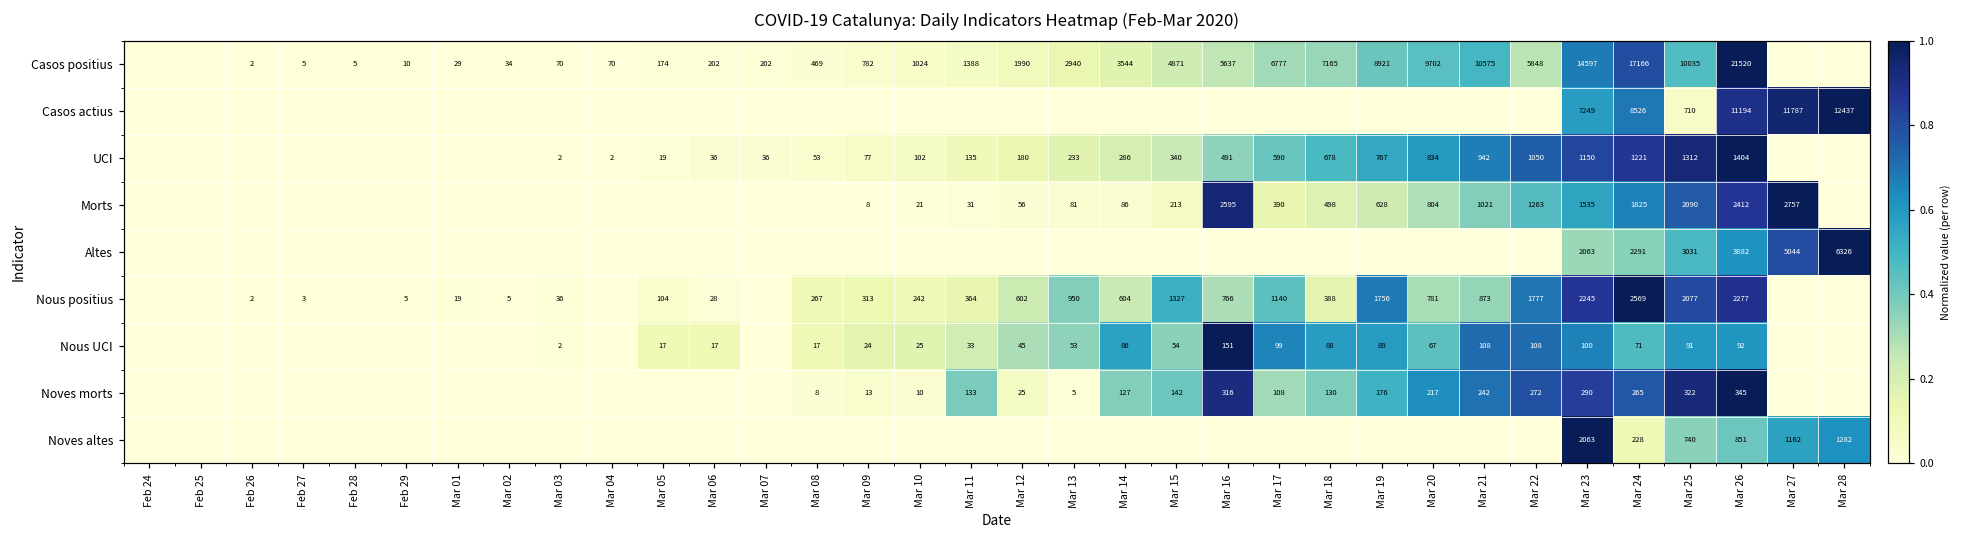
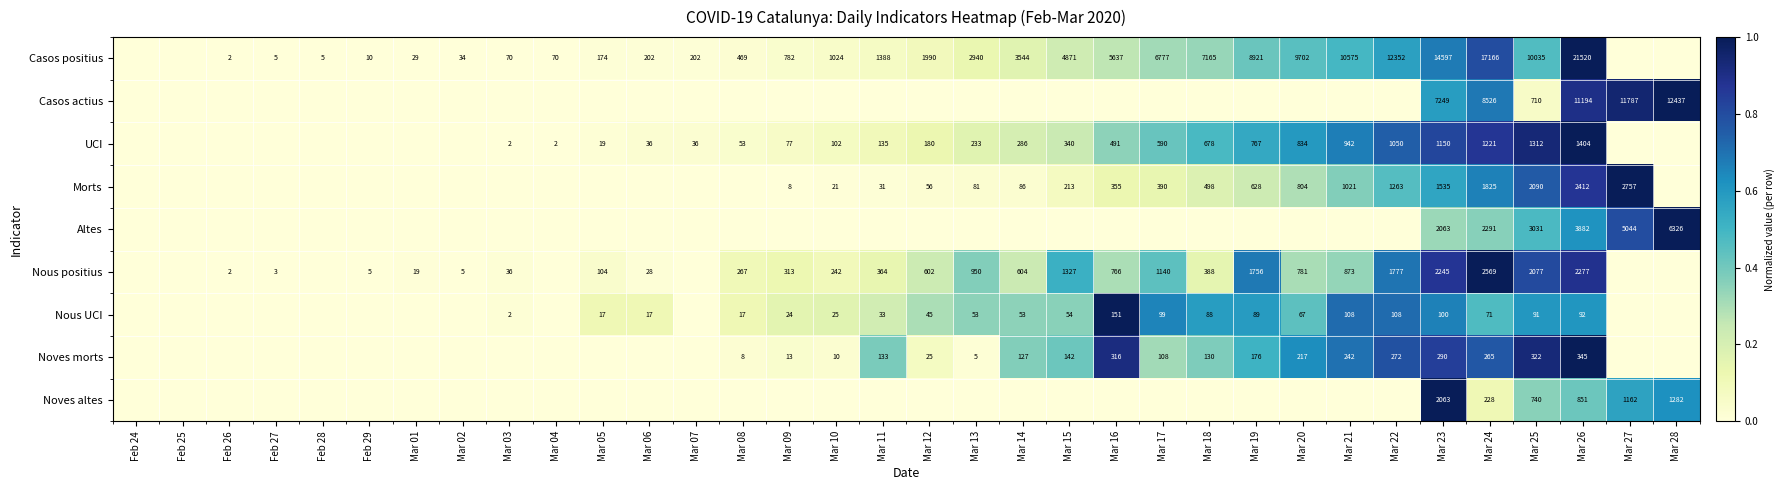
  {
    "Casos positius": {
      "Feb 26": 2,
      "Feb 27": 5,
      "Feb 28": 5,
      "Feb 29": 10,
      "Mar 01": 29,
      "Mar 02": 34,
      "Mar 03": 70,
      "Mar 04": 70,
      "Mar 05": 174,
      "Mar 06": 202,
      "Mar 07": 202,
      "Mar 08": 469,
      "Mar 09": 782,
      "Mar 10": 1024,
      "Mar 11": 1388,
      "Mar 12": 1990,
      "Mar 13": 2940,
      "Mar 14": 3544,
      "Mar 15": 4871,
      "Mar 16": 5637,
      "Mar 17": 6777,
      "Mar 18": 7165,
      "Mar 19": 8921,
      "Mar 20": 9702,
      "Mar 21": 10575,
-     "Mar 22": 5848,
+     "Mar 22": 12352,
      "Mar 23": 14597,
      "Mar 24": 17166,
      "Mar 25": 10035,
      "Mar 26": 21520
    },
    "Casos actius": {
      "Mar 23": 7249,
      "Mar 24": 8526,
      "Mar 25": 710,
      "Mar 26": 11194,
      "Mar 27": 11787,
      "Mar 28": 12437
    },
    "UCI": {
      "Mar 03": 2,
      "Mar 04": 2,
      "Mar 05": 19,
      "Mar 06": 36,
      "Mar 07": 36,
      "Mar 08": 53,
      "Mar 09": 77,
      "Mar 10": 102,
      "Mar 11": 135,
      "Mar 12": 180,
      "Mar 13": 233,
      "Mar 14": 286,
      "Mar 15": 340,
      "Mar 16": 491,
      "Mar 17": 590,
      "Mar 18": 678,
      "Mar 19": 767,
      "Mar 20": 834,
      "Mar 21": 942,
      "Mar 22": 1050,
      "Mar 23": 1150,
      "Mar 24": 1221,
      "Mar 25": 1312,
      "Mar 26": 1404
    },
    "Morts": {
      "Mar 09": 8,
      "Mar 10": 21,
      "Mar 11": 31,
      "Mar 12": 56,
      "Mar 13": 81,
      "Mar 14": 86,
      "Mar 15": 213,
-     "Mar 16": 2595,
+     "Mar 16": 355,
      "Mar 17": 390,
      "Mar 18": 498,
      "Mar 19": 628,
      "Mar 20": 804,
      "Mar 21": 1021,
      "Mar 22": 1263,
      "Mar 23": 1535,
      "Mar 24": 1825,
      "Mar 25": 2090,
      "Mar 26": 2412,
      "Mar 27": 2757
    },
    "Altes": {
      "Mar 23": 2063,
      "Mar 24": 2291,
      "Mar 25": 3031,
      "Mar 26": 3882,
      "Mar 27": 5044,
      "Mar 28": 6326
    },
    "Nous positius": {
      "Feb 26": 2,
      "Feb 27": 3,
      "Feb 29": 5,
      "Mar 01": 19,
      "Mar 02": 5,
      "Mar 03": 36,
      "Mar 05": 104,
      "Mar 06": 28,
      "Mar 08": 267,
      "Mar 09": 313,
      "Mar 10": 242,
      "Mar 11": 364,
      "Mar 12": 602,
      "Mar 13": 950,
      "Mar 14": 604,
      "Mar 15": 1327,
      "Mar 16": 766,
      "Mar 17": 1140,
      "Mar 18": 388,
      "Mar 19": 1756,
      "Mar 20": 781,
      "Mar 21": 873,
      "Mar 22": 1777,
      "Mar 23": 2245,
      "Mar 24": 2569,
      "Mar 25": 2077,
      "Mar 26": 2277
    },
    "Nous UCI": {
      "Mar 03": 2,
      "Mar 05": 17,
      "Mar 06": 17,
      "Mar 08": 17,
      "Mar 09": 24,
      "Mar 10": 25,
      "Mar 11": 33,
      "Mar 12": 45,
      "Mar 13": 53,
-     "Mar 14": 86,
+     "Mar 14": 53,
      "Mar 15": 54,
      "Mar 16": 151,
      "Mar 17": 99,
      "Mar 18": 88,
      "Mar 19": 89,
      "Mar 20": 67,
      "Mar 21": 108,
      "Mar 22": 108,
      "Mar 23": 100,
      "Mar 24": 71,
      "Mar 25": 91,
      "Mar 26": 92
    },
    "Noves morts": {
      "Mar 08": 8,
      "Mar 09": 13,
      "Mar 10": 10,
      "Mar 11": 133,
      "Mar 12": 25,
      "Mar 13": 5,
      "Mar 14": 127,
      "Mar 15": 142,
      "Mar 16": 316,
      "Mar 17": 108,
      "Mar 18": 130,
      "Mar 19": 176,
      "Mar 20": 217,
      "Mar 21": 242,
      "Mar 22": 272,
      "Mar 23": 290,
      "Mar 24": 265,
      "Mar 25": 322,
      "Mar 26": 345
    },
    "Noves altes": {
      "Mar 23": 2063,
      "Mar 24": 228,
      "Mar 25": 740,
      "Mar 26": 851,
      "Mar 27": 1162,
      "Mar 28": 1282
    }
  }
